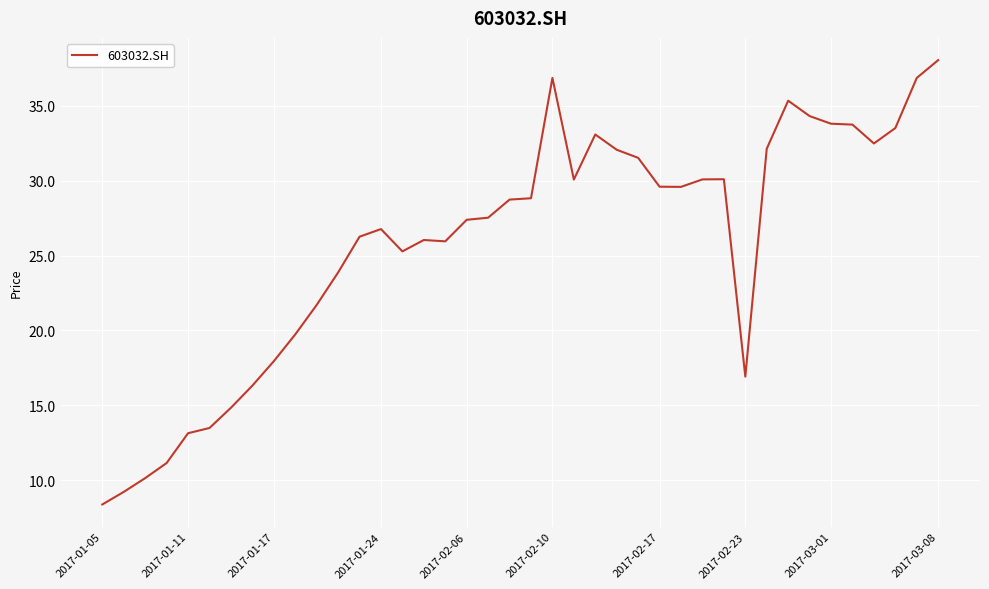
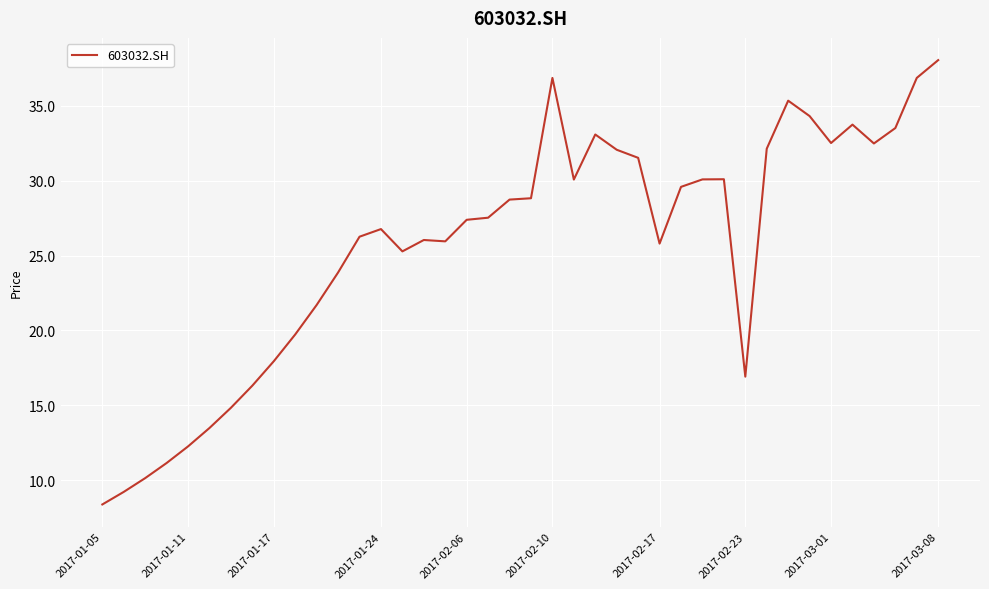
  {
    "2017-01-05": 8.4,
-   "2017-01-11": 13.1,
+   "2017-01-11": 12.3,
    "2017-01-17": 17.9,
    "2017-01-24": 26.8,
    "2017-02-06": 27.4,
    "2017-02-10": 36.9,
-   "2017-02-17": 29.6,
+   "2017-02-17": 25.8,
    "2017-02-23": 16.9,
-   "2017-03-01": 33.8,
+   "2017-03-01": 32.5,
    "2017-03-08": 38.1
  }
